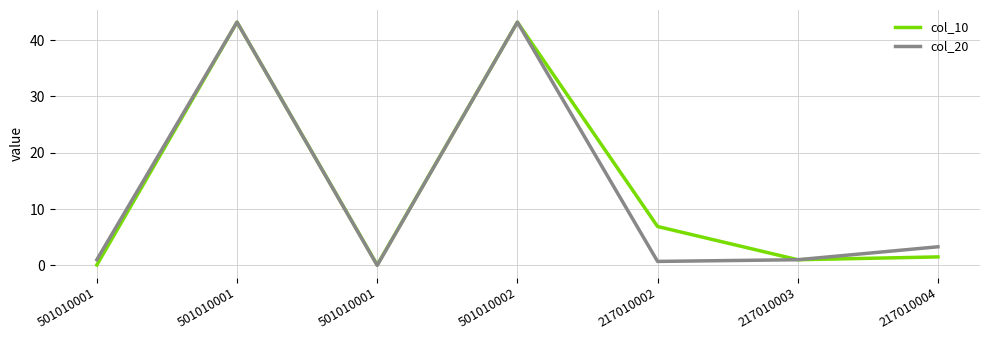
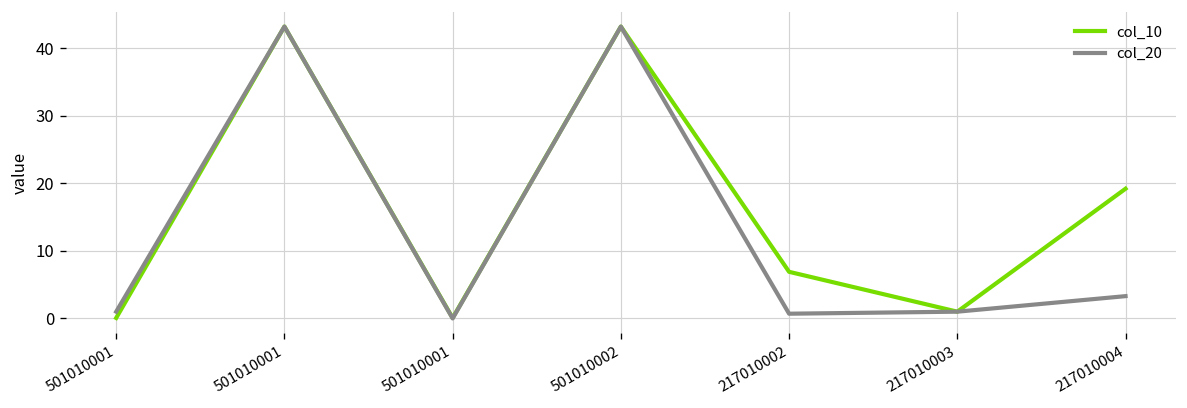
  {
    "col_10": {
      "217010002": 7,
-     "217010004": 2
+     "217010004": 19
    },
    "col_20": {
      "217010002": 1,
      "217010004": 3
    }
  }
